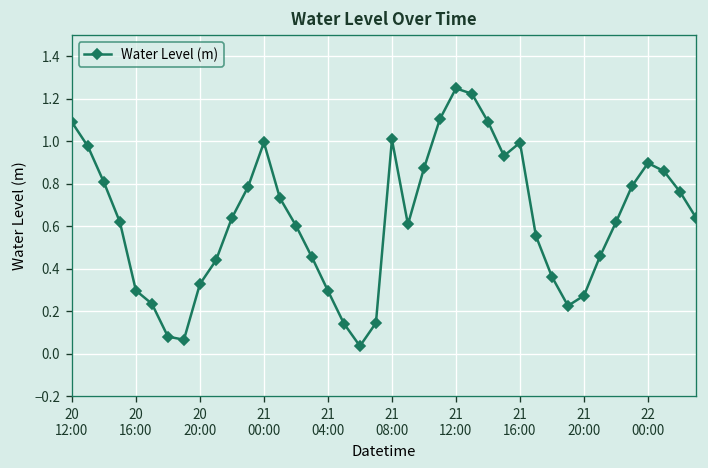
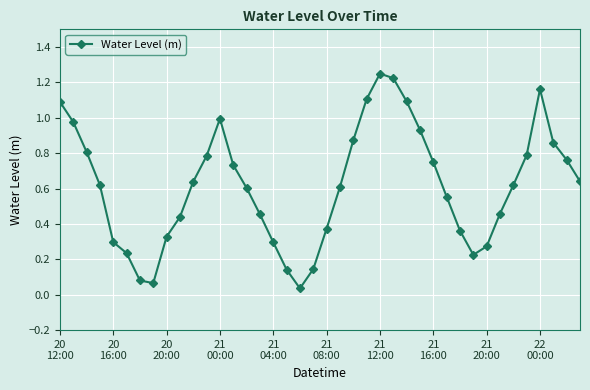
  {
    "20 12:00": 1.09,
    "20 16:00": 0.30,
    "20 20:00": 0.33,
    "21 00:00": 0.99,
    "21 04:00": 0.30,
-   "21 08:00": 1.01,
+   "21 08:00": 0.37,
    "21 12:00": 1.25,
-   "21 16:00": 0.99,
+   "21 16:00": 0.75,
    "21 20:00": 0.27,
-   "22 00:00": 0.90
+   "22 00:00": 1.16
  }
